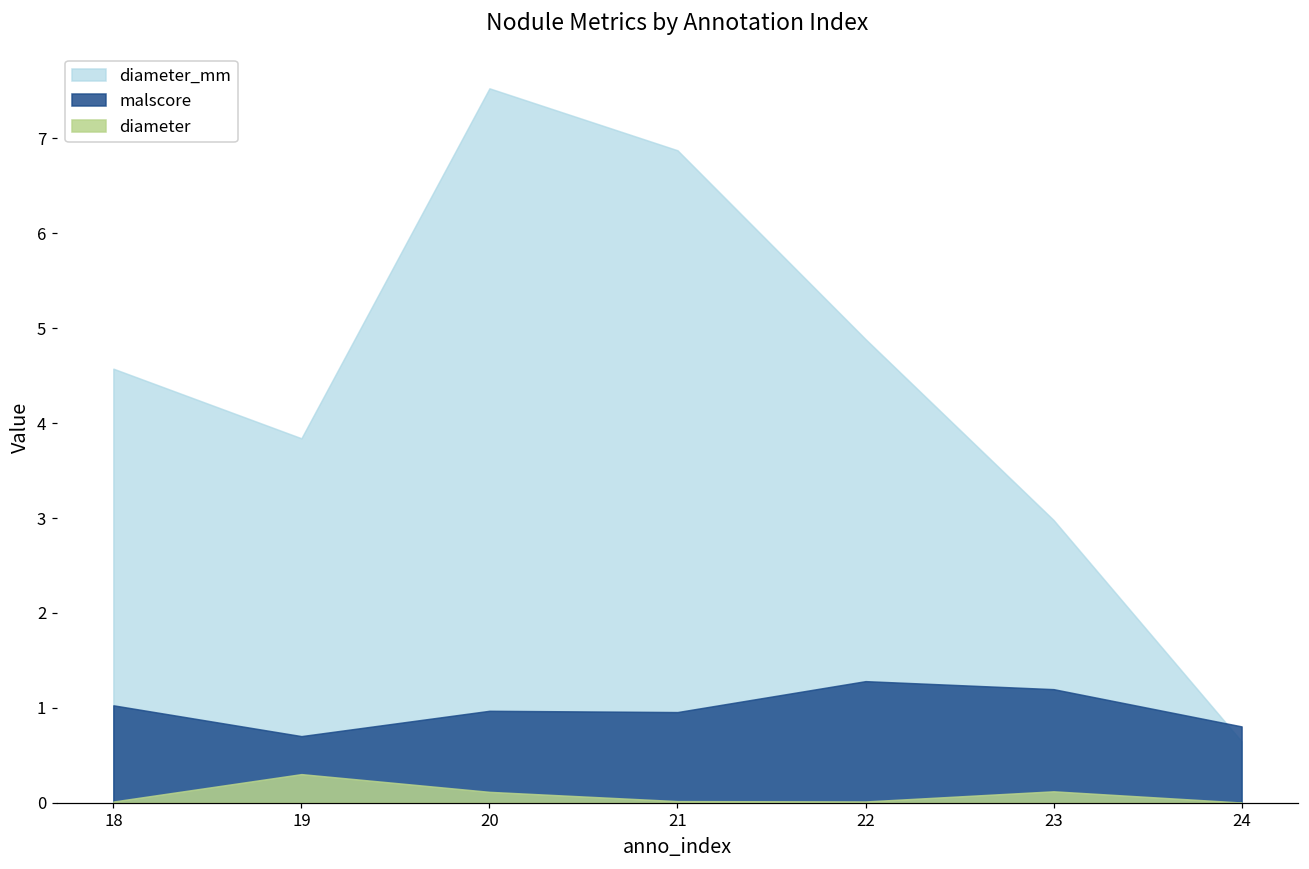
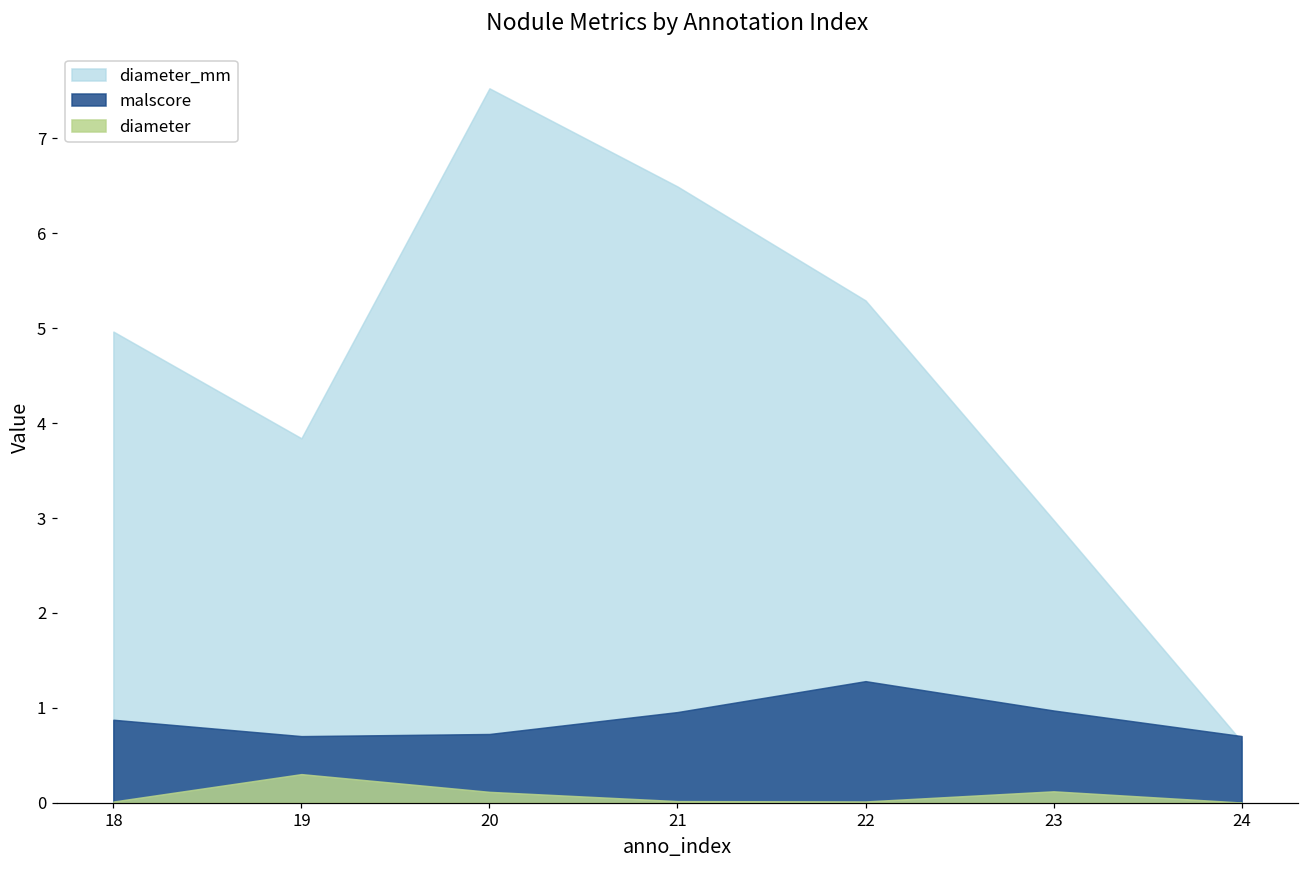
  {
    "diameter_mm": {
-     "18": 4.6,
+     "18": 5.0,
      "19": 3.8,
      "20": 7.5,
-     "21": 6.9,
-     "22": 4.9,
+     "21": 6.5,
+     "22": 5.3,
      "23": 3.0,
      "24": 0.6
    },
    "malscore": {
-     "18": 1.0,
+     "18": 0.9,
      "19": 0.7,
-     "20": 1.0,
+     "20": 0.7,
      "21": 1.0,
      "22": 1.3,
-     "23": 1.2,
-     "24": 0.8
+     "23": 1.0,
+     "24": 0.7
    },
    "diameter": {
      "18": 0.0,
      "19": 0.3,
      "20": 0.1,
      "21": 0.0,
      "22": 0.0,
      "23": 0.1,
      "24": 0.0
    }
  }
